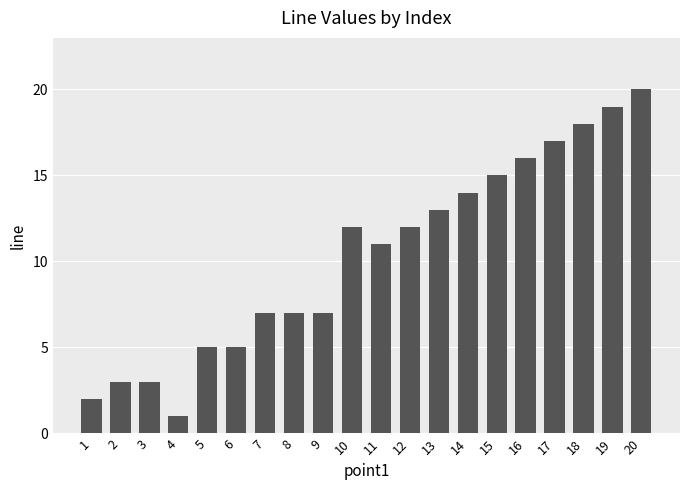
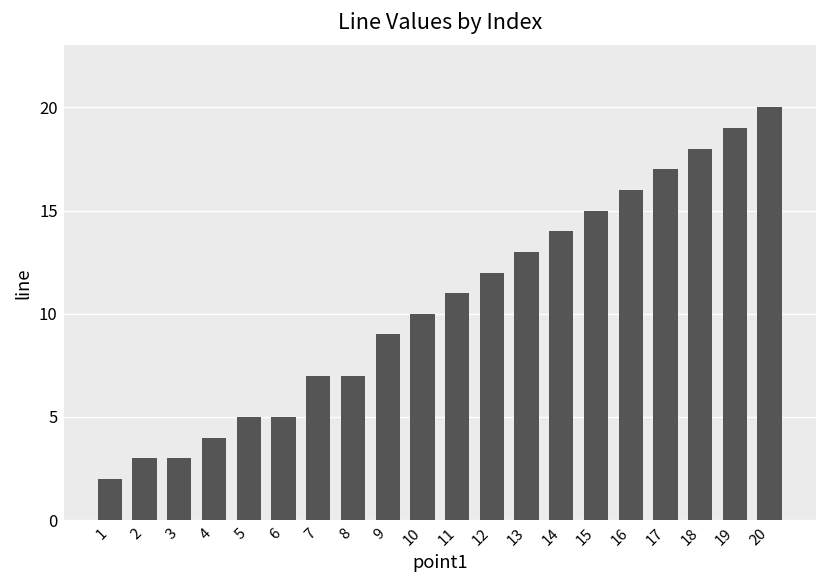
  {
    "1": 2,
    "2": 3,
    "3": 3,
-   "4": 1,
+   "4": 4,
    "5": 5,
    "6": 5,
    "7": 7,
    "8": 7,
-   "9": 7,
-   "10": 12,
+   "9": 9,
+   "10": 10,
    "11": 11,
    "12": 12,
    "13": 13,
    "14": 14,
    "15": 15,
    "16": 16,
    "17": 17,
    "18": 18,
    "19": 19,
    "20": 20
  }
